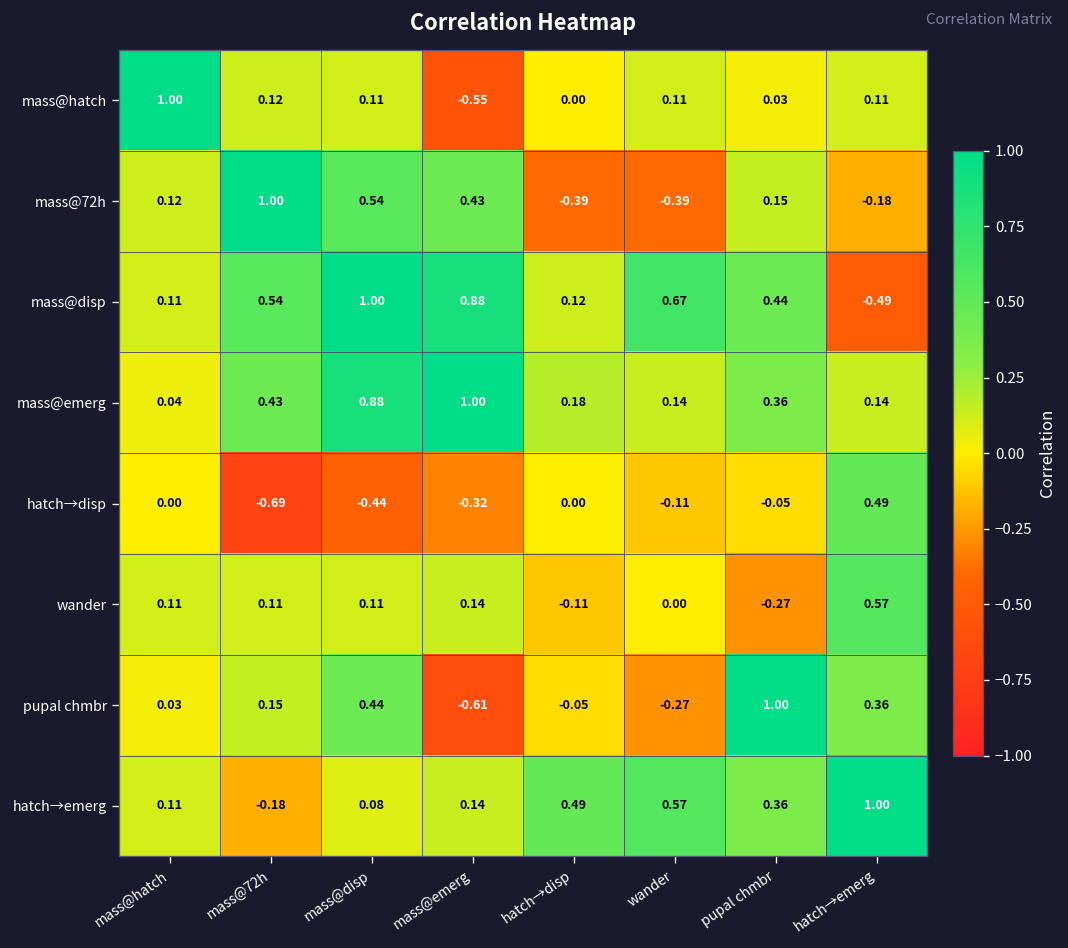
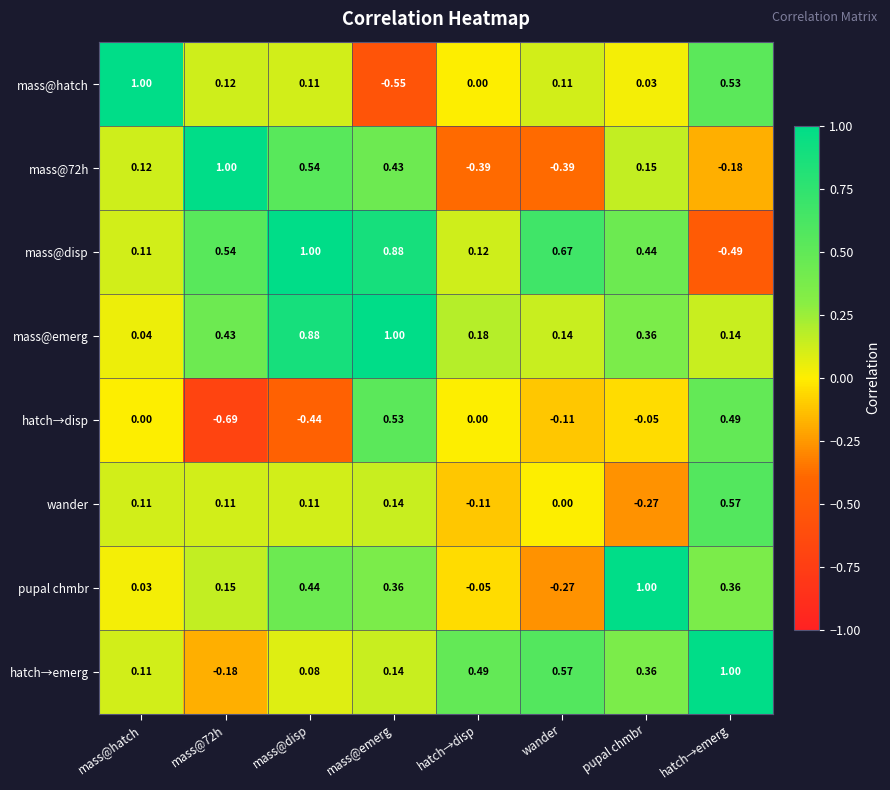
  {
    "mass@hatch": {
      "mass@hatch": 1.00,
      "mass@72h": 0.12,
      "mass@disp": 0.11,
      "mass@emerg": -0.55,
      "hatch→disp": 0.00,
      "wander": 0.11,
      "pupal chmbr": 0.03,
-     "hatch→emerg": 0.11
+     "hatch→emerg": 0.53
    },
    "mass@72h": {
      "mass@hatch": 0.12,
      "mass@72h": 1.00,
      "mass@disp": 0.54,
      "mass@emerg": 0.43,
      "hatch→disp": -0.39,
      "wander": -0.39,
      "pupal chmbr": 0.15,
      "hatch→emerg": -0.18
    },
    "mass@disp": {
      "mass@hatch": 0.11,
      "mass@72h": 0.54,
      "mass@disp": 1.00,
      "mass@emerg": 0.88,
      "hatch→disp": 0.12,
      "wander": 0.67,
      "pupal chmbr": 0.44,
      "hatch→emerg": -0.49
    },
    "mass@emerg": {
      "mass@hatch": 0.04,
      "mass@72h": 0.43,
      "mass@disp": 0.88,
      "mass@emerg": 1.00,
      "hatch→disp": 0.18,
      "wander": 0.14,
      "pupal chmbr": 0.36,
      "hatch→emerg": 0.14
    },
    "hatch→disp": {
      "mass@hatch": 0.00,
      "mass@72h": -0.69,
      "mass@disp": -0.44,
-     "mass@emerg": -0.32,
+     "mass@emerg": 0.53,
      "hatch→disp": 0.00,
      "wander": -0.11,
      "pupal chmbr": -0.05,
      "hatch→emerg": 0.49
    },
    "wander": {
      "mass@hatch": 0.11,
      "mass@72h": 0.11,
      "mass@disp": 0.11,
      "mass@emerg": 0.14,
      "hatch→disp": -0.11,
      "wander": 0.00,
      "pupal chmbr": -0.27,
      "hatch→emerg": 0.57
    },
    "pupal chmbr": {
      "mass@hatch": 0.03,
      "mass@72h": 0.15,
      "mass@disp": 0.44,
-     "mass@emerg": -0.61,
+     "mass@emerg": 0.36,
      "hatch→disp": -0.05,
      "wander": -0.27,
      "pupal chmbr": 1.00,
      "hatch→emerg": 0.36
    },
    "hatch→emerg": {
      "mass@hatch": 0.11,
      "mass@72h": -0.18,
      "mass@disp": 0.08,
      "mass@emerg": 0.14,
      "hatch→disp": 0.49,
      "wander": 0.57,
      "pupal chmbr": 0.36,
      "hatch→emerg": 1.00
    }
  }
